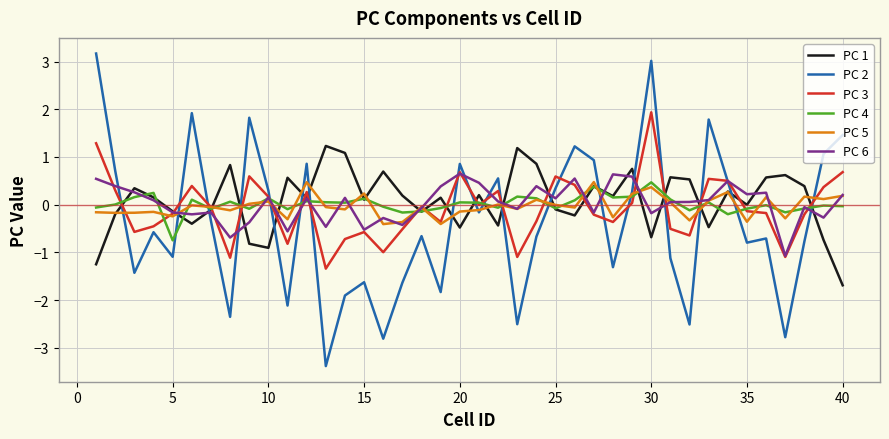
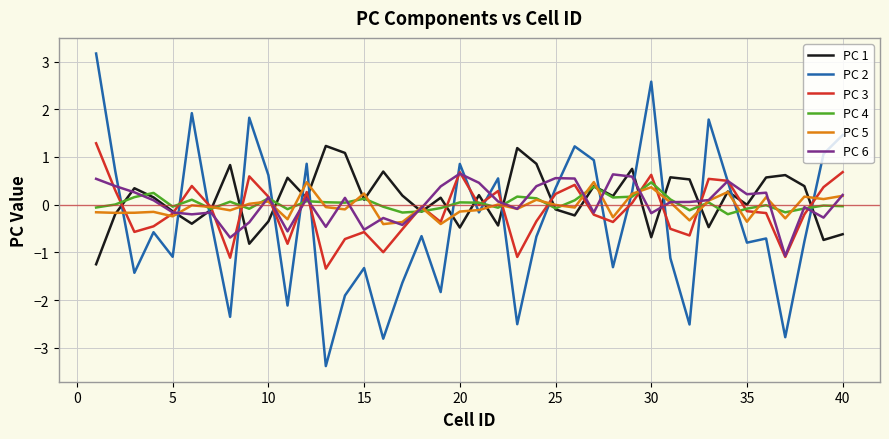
  {
    "PC 1": {
-     "10": -0.9,
+     "10": -0.4,
      "20": -0.5,
      "30": -0.7,
      "35": 0.0,
-     "40": -1.7
+     "40": -0.6
    },
    "PC 2": {
      "5": -1.1,
-     "10": 0.3,
-     "15": -1.6,
+     "10": 0.6,
+     "15": -1.3,
      "20": 0.9,
      "25": 0.3,
-     "30": 3.0,
+     "30": 2.6,
      "35": -0.8
    },
    "PC 3": {
-     "25": 0.6,
-     "30": 1.9,
+     "25": 0.2,
+     "30": 0.6,
      "35": -0.1,
      "40": 0.7
    },
    "PC 4": {
-     "5": -0.7,
+     "5": 0.0,
      "20": 0.0,
      "30": 0.5,
      "35": -0.1,
      "40": 0.0
    },
    "PC 5": {
      "5": -0.2,
      "10": 0.1,
      "15": 0.2,
      "20": -0.1,
      "25": 0.0,
      "30": 0.4,
      "35": -0.4
    },
    "PC 6": {
-     "25": 0.1,
+     "25": 0.6,
      "30": -0.2,
      "35": 0.2
    }
  }
